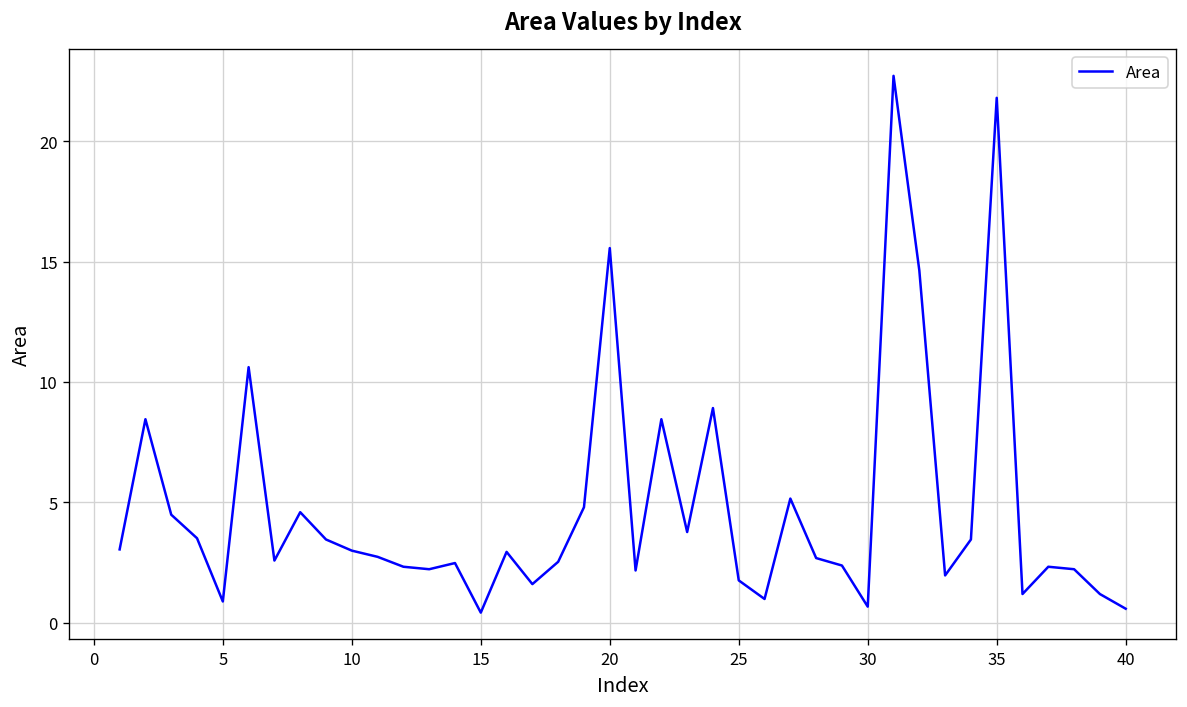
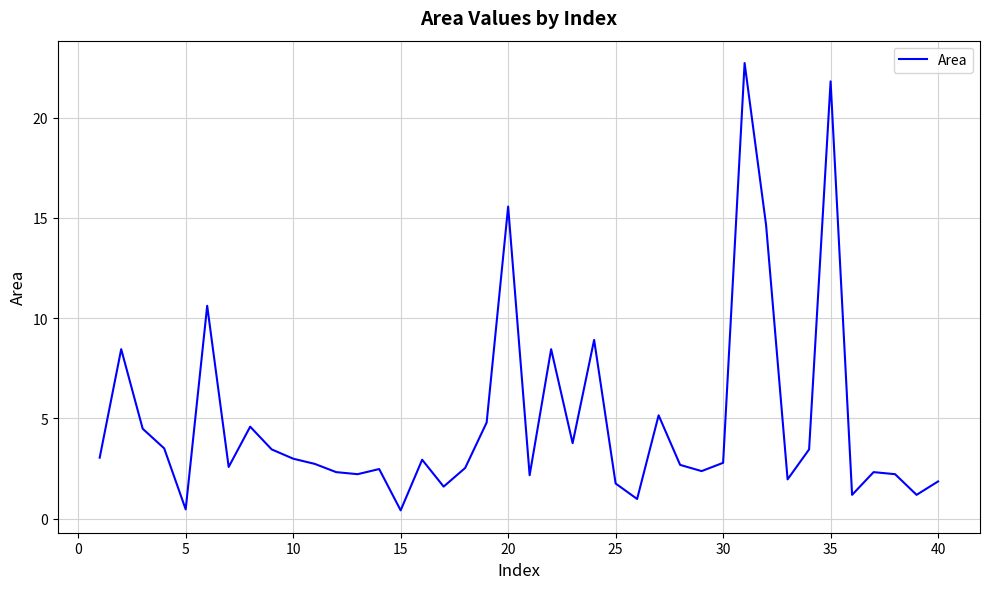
  {
-   "5": 0.9,
+   "5": 0.5,
    "10": 3.0,
    "15": 0.4,
    "20": 15.6,
    "25": 1.8,
-   "30": 0.7,
+   "30": 2.8,
    "35": 21.8,
-   "40": 0.6
+   "40": 1.9
  }
